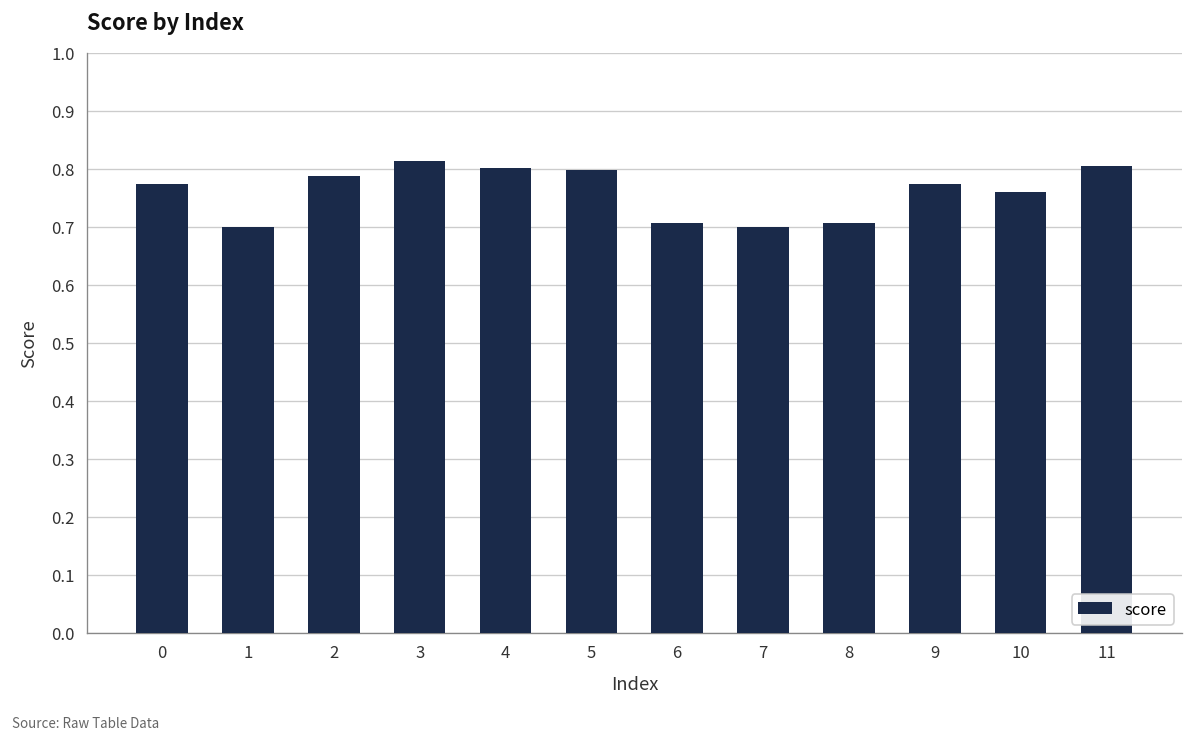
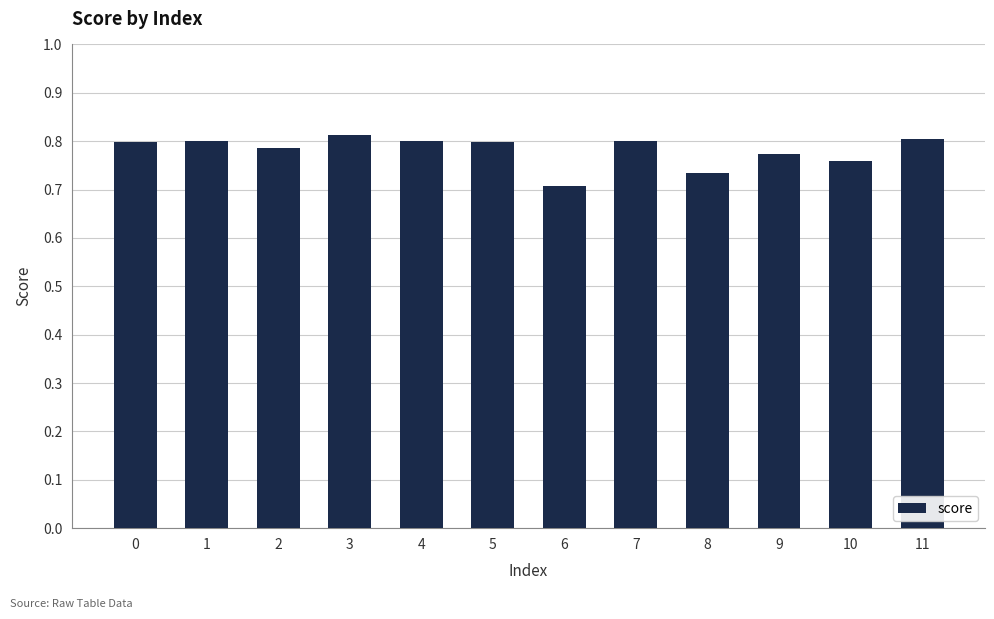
  {
-   "0": 0.77,
-   "1": 0.7,
+   "0": 0.80,
+   "1": 0.8,
    "2": 0.79,
    "3": 0.81,
    "4": 0.80,
    "5": 0.80,
    "6": 0.71,
-   "7": 0.7,
-   "8": 0.71,
+   "7": 0.8,
+   "8": 0.73,
    "9": 0.77,
    "10": 0.76,
    "11": 0.80
  }
